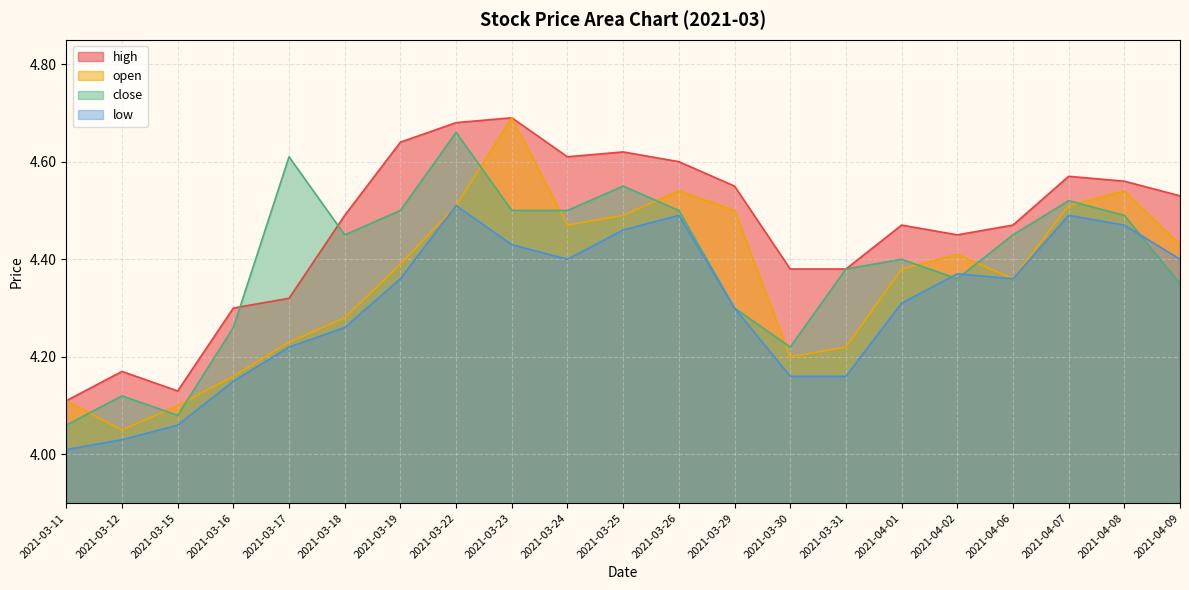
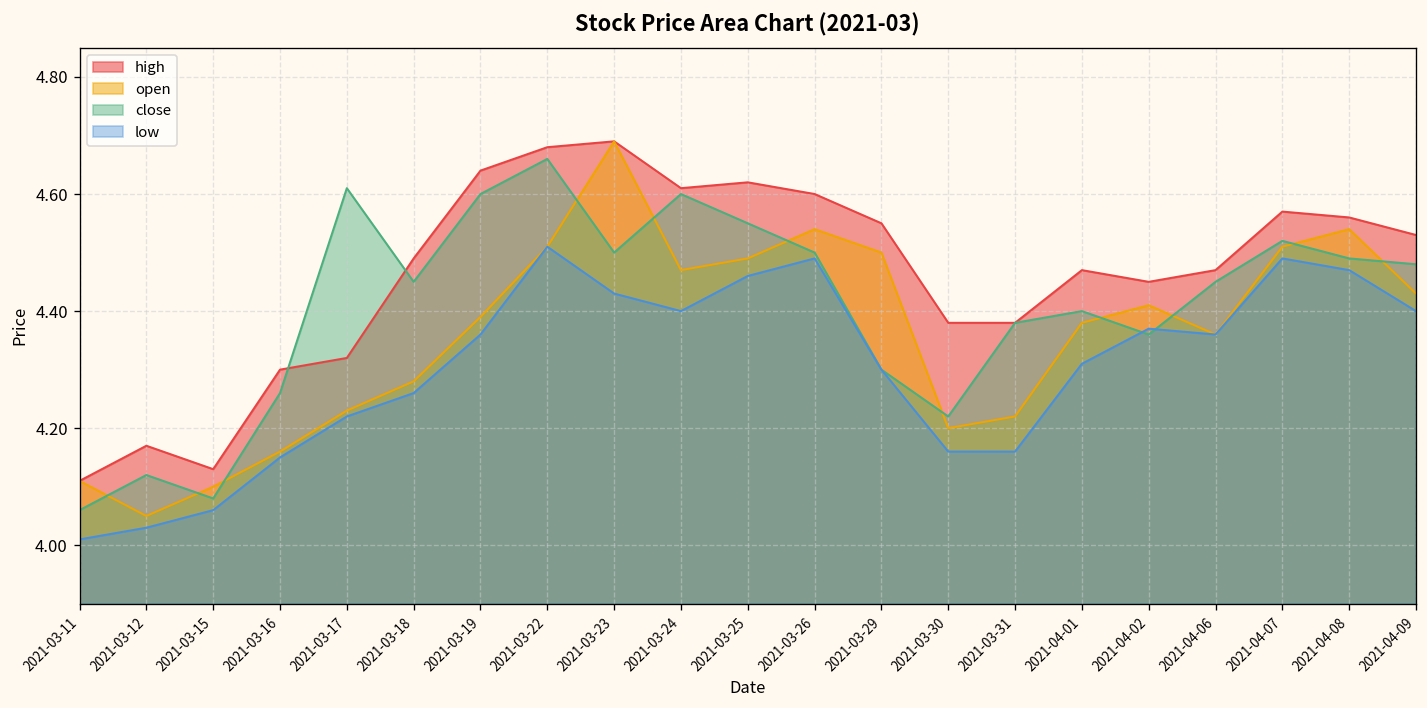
  {
    "high": {
      "2021-03-12": 4.17,
      "2021-03-15": 4.13,
      "2021-03-16": 4.30,
      "2021-03-17": 4.32,
      "2021-03-18": 4.49,
      "2021-03-19": 4.64,
      "2021-03-22": 4.68,
      "2021-03-24": 4.61,
      "2021-03-25": 4.62,
      "2021-03-26": 4.60,
      "2021-03-29": 4.55,
      "2021-03-30": 4.38,
      "2021-04-01": 4.47,
      "2021-04-02": 4.45,
      "2021-04-06": 4.47,
      "2021-04-07": 4.57,
      "2021-04-08": 4.56,
      "2021-04-09": 4.53
    },
    "open": {
      "2021-03-12": 4.05,
      "2021-03-15": 4.10,
      "2021-03-16": 4.16,
      "2021-03-17": 4.23,
      "2021-03-18": 4.28,
      "2021-03-19": 4.39,
      "2021-03-24": 4.47,
      "2021-03-25": 4.49,
      "2021-03-26": 4.54,
      "2021-03-29": 4.50,
      "2021-03-30": 4.20,
      "2021-03-31": 4.22,
      "2021-04-01": 4.38,
      "2021-04-02": 4.41,
      "2021-04-07": 4.51,
      "2021-04-08": 4.54,
      "2021-04-09": 4.43
    },
    "close": {
      "2021-03-11": 4.06,
      "2021-03-12": 4.12,
      "2021-03-15": 4.08,
      "2021-03-16": 4.26,
      "2021-03-17": 4.61,
      "2021-03-18": 4.45,
-     "2021-03-19": 4.5,
+     "2021-03-19": 4.6,
      "2021-03-22": 4.66,
      "2021-03-23": 4.50,
-     "2021-03-24": 4.5,
+     "2021-03-24": 4.6,
      "2021-03-25": 4.55,
      "2021-03-26": 4.50,
      "2021-03-30": 4.22,
      "2021-04-01": 4.40,
      "2021-04-02": 4.36,
      "2021-04-06": 4.45,
      "2021-04-07": 4.52,
      "2021-04-08": 4.49,
-     "2021-04-09": 4.35
+     "2021-04-09": 4.48
    },
    "low": {
      "2021-03-11": 4.01,
      "2021-03-12": 4.03,
      "2021-03-15": 4.06,
      "2021-03-16": 4.15,
      "2021-03-17": 4.22,
      "2021-03-18": 4.26,
      "2021-03-19": 4.36,
      "2021-03-23": 4.43,
      "2021-03-24": 4.40,
      "2021-03-25": 4.46,
      "2021-03-26": 4.49,
      "2021-03-30": 4.16,
      "2021-03-31": 4.16,
      "2021-04-01": 4.31,
      "2021-04-02": 4.37,
      "2021-04-07": 4.49,
      "2021-04-08": 4.47,
      "2021-04-09": 4.40
    }
  }
